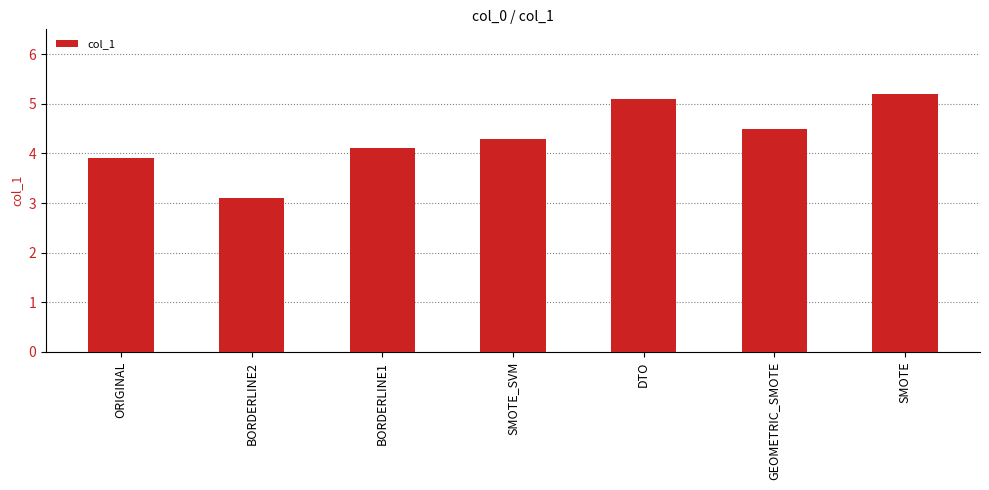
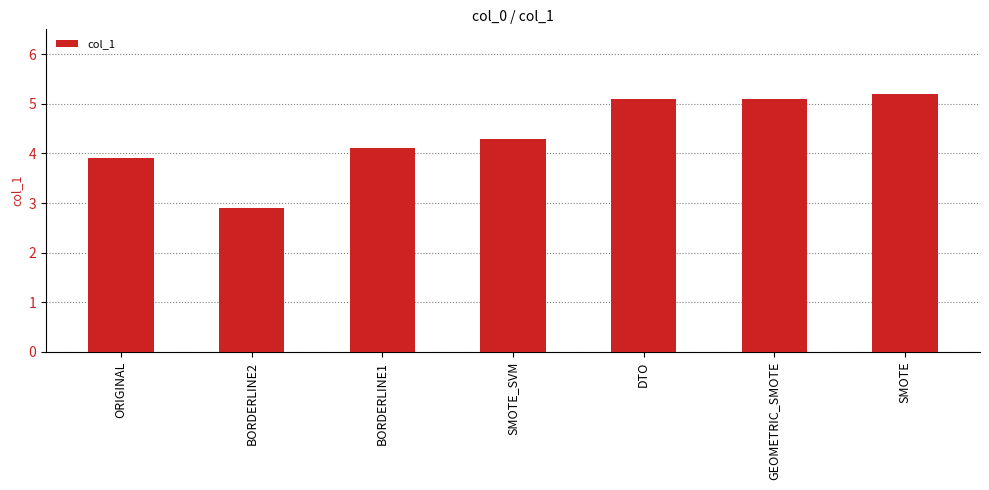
  {
    "ORIGINAL": 3.9,
-   "BORDERLINE2": 3.1,
+   "BORDERLINE2": 2.9,
    "BORDERLINE1": 4.1,
    "SMOTE_SVM": 4.3,
    "DTO": 5.1,
-   "GEOMETRIC_SMOTE": 4.5,
+   "GEOMETRIC_SMOTE": 5.1,
    "SMOTE": 5.2
  }
